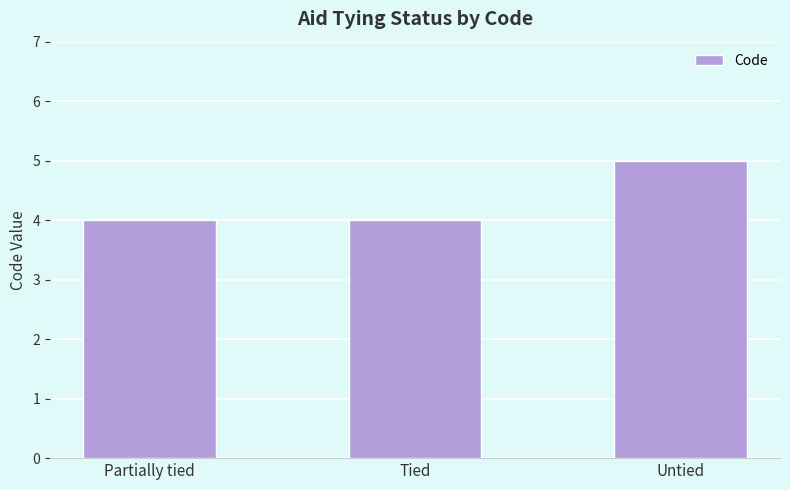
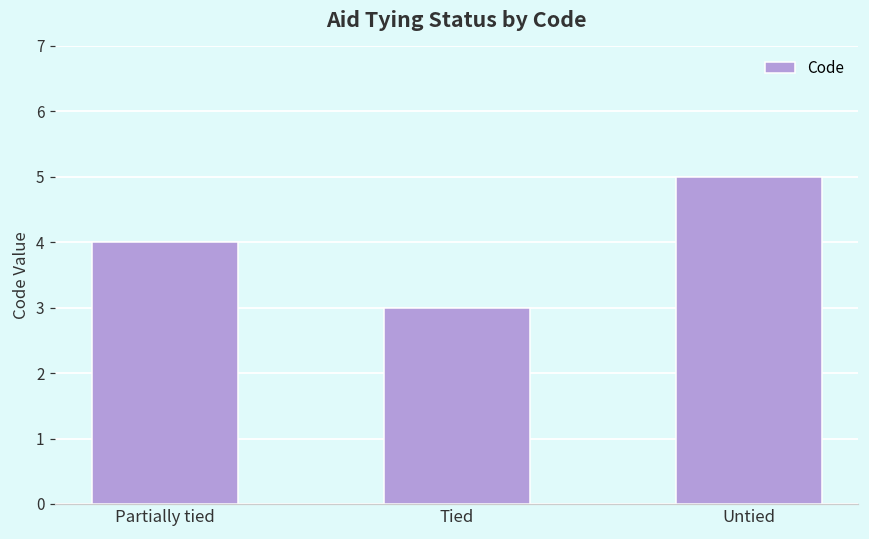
  {
    "Partially tied": 4,
-   "Tied": 4,
+   "Tied": 3,
    "Untied": 5
  }
